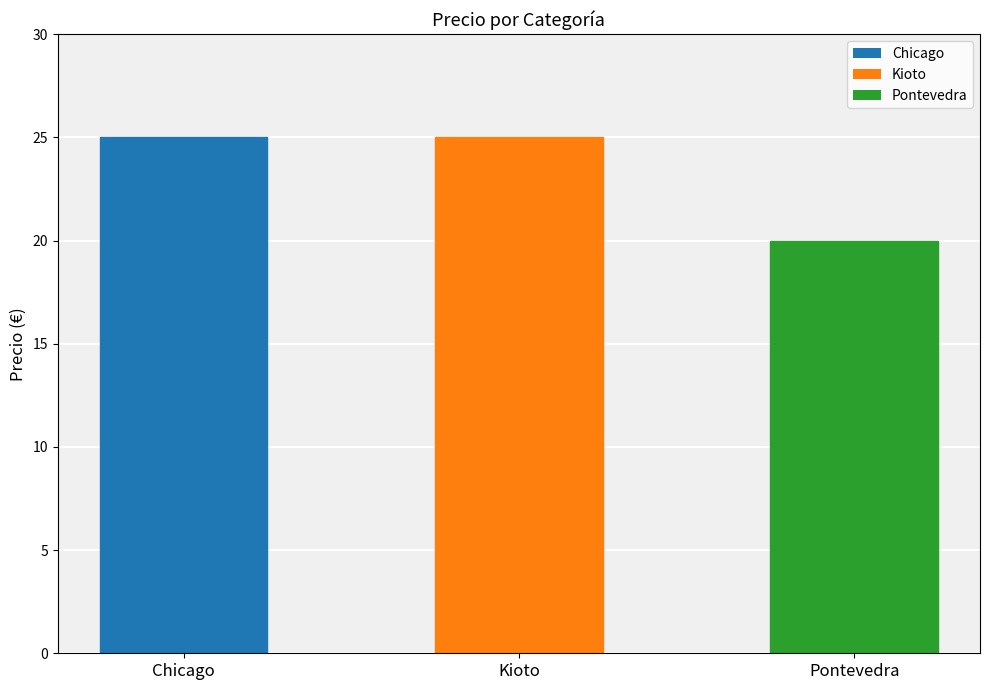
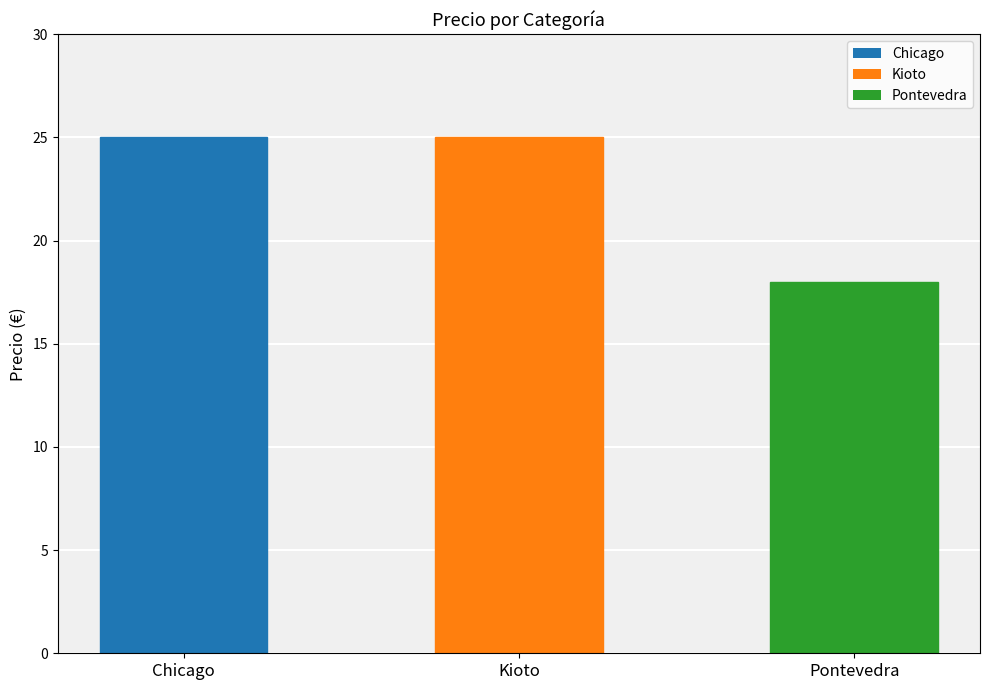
  {
    "Chicago": 25,
    "Kioto": 25,
-   "Pontevedra": 20
+   "Pontevedra": 18
  }
